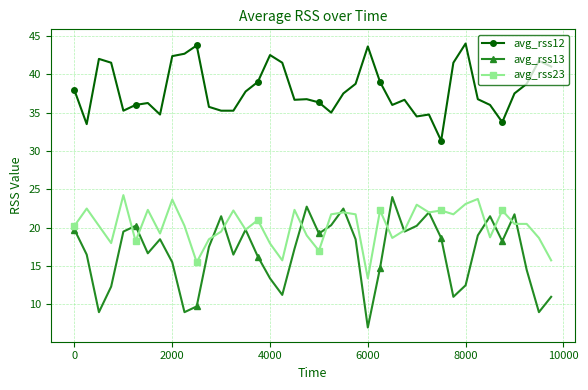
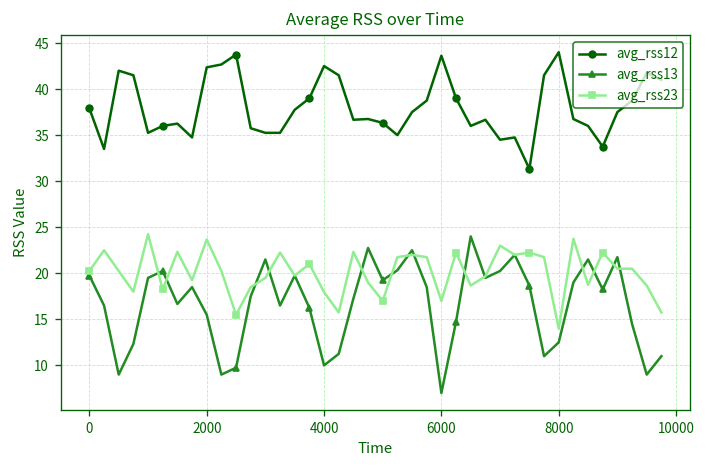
  {
    "avg_rss12": {
      "0": 38,
      "2000": 42,
      "4000": 43,
      "6000": 44,
      "8000": 44
    },
    "avg_rss13": {
      "0": 20,
      "2000": 16,
-     "4000": 13,
+     "4000": 10,
      "6000": 7,
      "8000": 13
    },
    "avg_rss23": {
      "0": 20,
      "2000": 24,
      "4000": 18,
-     "6000": 13,
-     "8000": 23
+     "6000": 17,
+     "8000": 14
    }
  }
